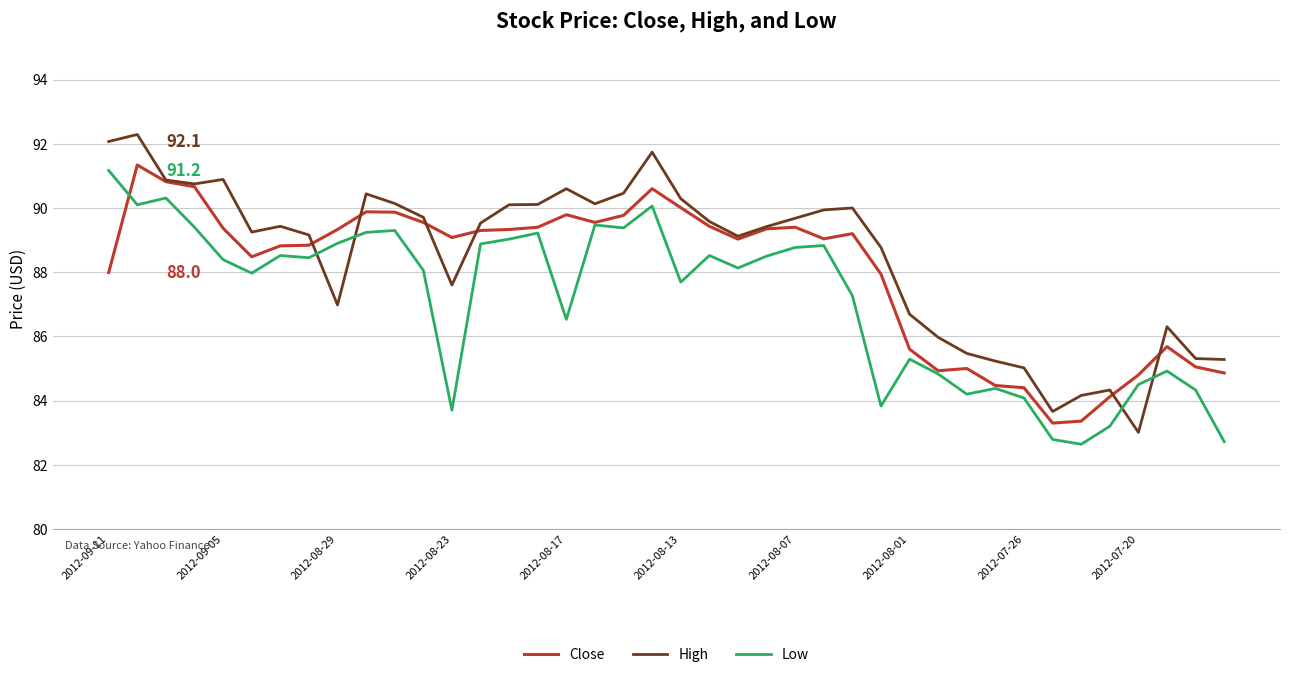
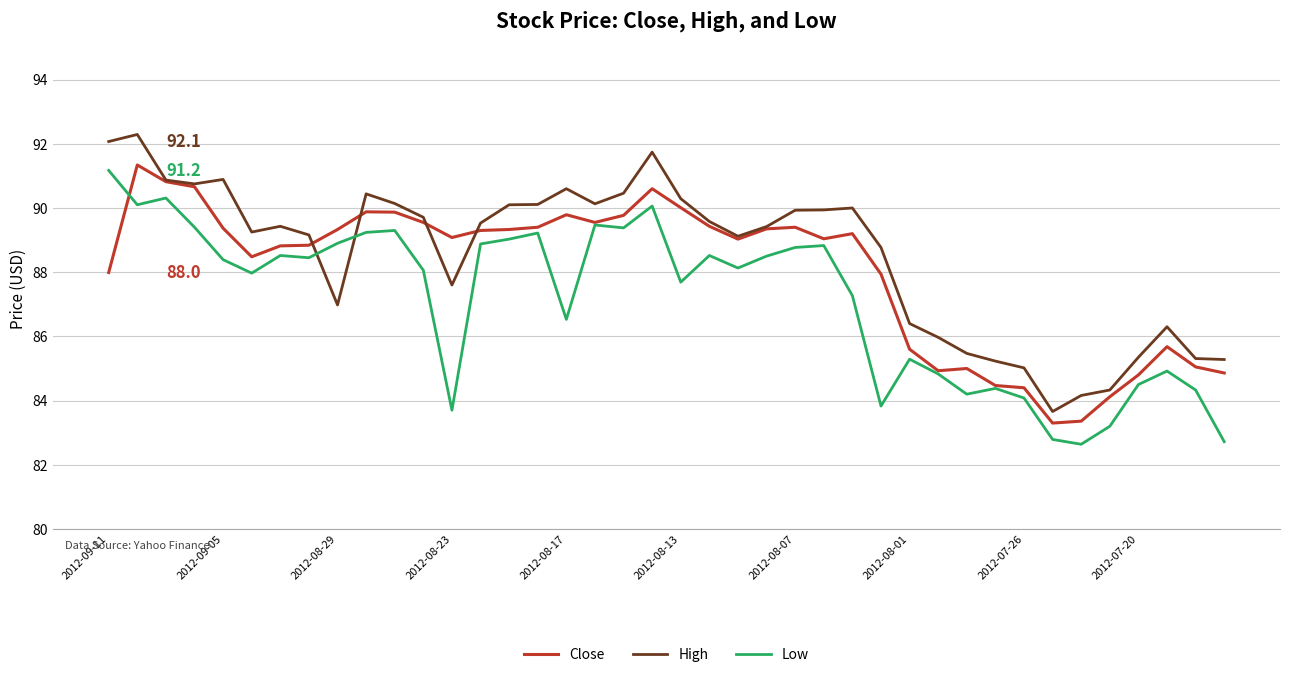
  {
    "Close": {
      "2012-09-11": 88.0,
      "2012-09-05": 89.4,
      "2012-08-29": 89.3,
      "2012-08-23": 89.1,
      "2012-08-17": 89.8,
      "2012-08-13": 90.0,
      "2012-08-07": 89.4,
      "2012-08-01": 85.6,
      "2012-07-26": 84.4,
      "2012-07-20": 84.8
    },
    "High": {
      "2012-09-11": 92.1,
      "2012-09-05": 90.9,
      "2012-08-29": 87.0,
      "2012-08-23": 87.6,
      "2012-08-17": 90.6,
      "2012-08-13": 90.3,
-     "2012-08-07": 89.7,
-     "2012-08-01": 86.7,
+     "2012-08-07": 89.9,
+     "2012-08-01": 86.4,
      "2012-07-26": 85.0,
-     "2012-07-20": 83.0
+     "2012-07-20": 85.4
    },
    "Low": {
      "2012-09-11": 91.2,
      "2012-08-29": 88.9,
      "2012-08-23": 83.7,
      "2012-08-17": 86.5,
      "2012-08-13": 87.7,
      "2012-08-07": 88.8,
      "2012-08-01": 85.3,
      "2012-07-26": 84.1,
      "2012-07-20": 84.5
    }
  }
